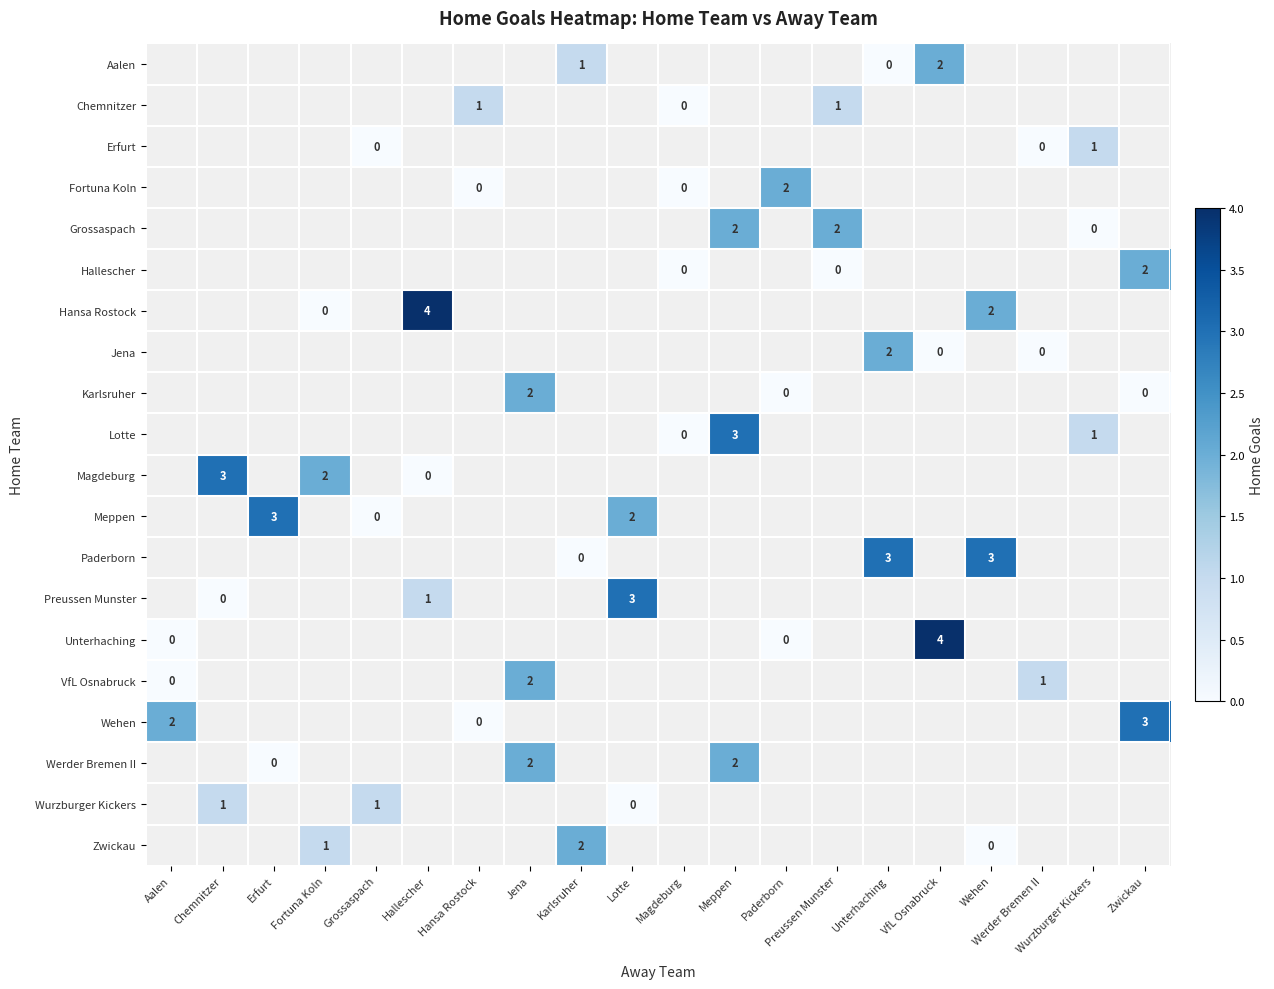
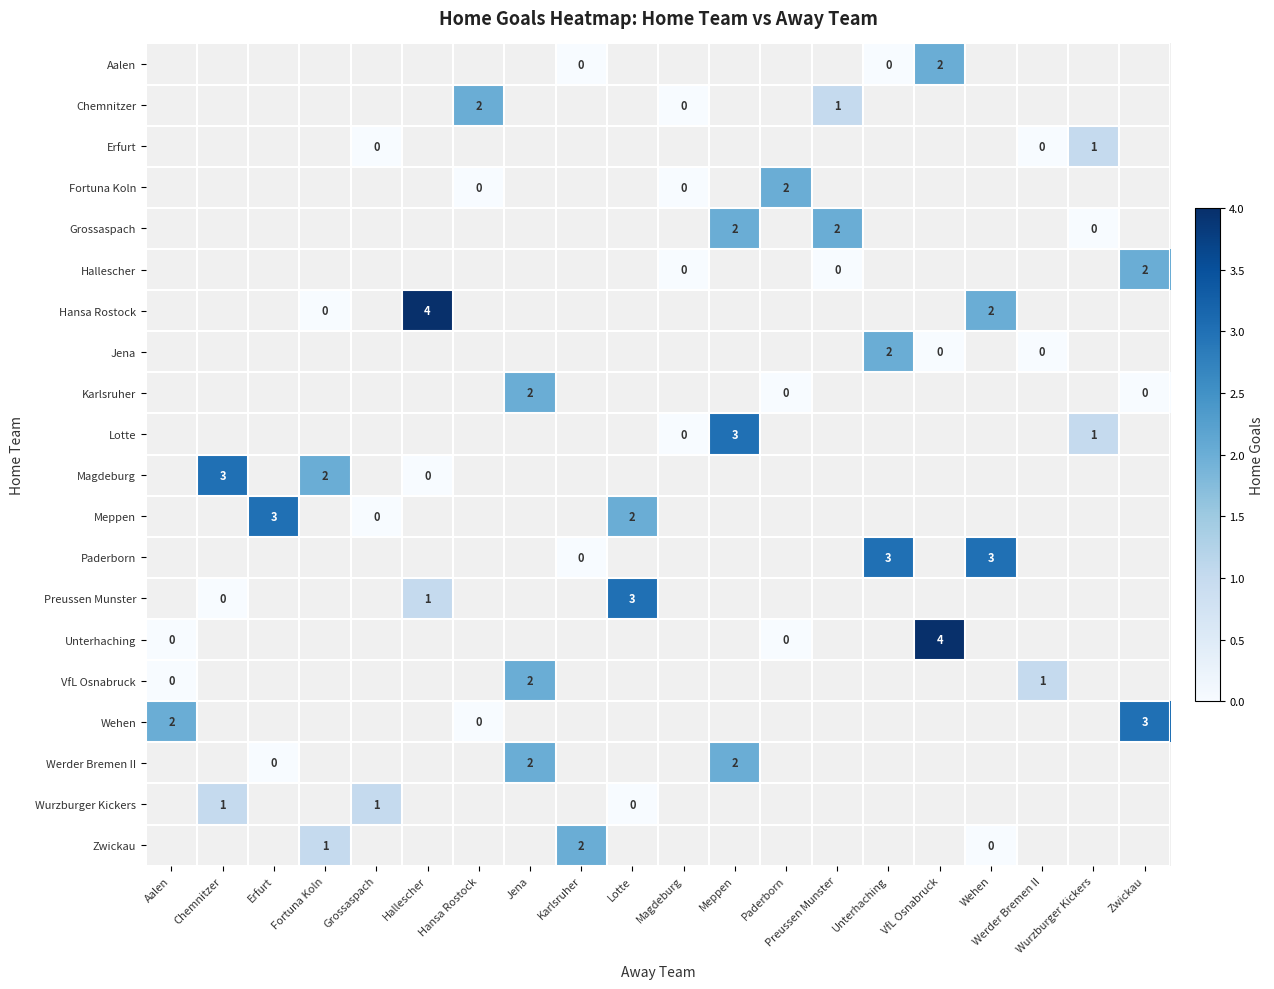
  {
    "Aalen": {
-     "Karlsruher": 1,
+     "Karlsruher": 0,
      "Unterhaching": 0,
      "VfL Osnabruck": 2
    },
    "Chemnitzer": {
-     "Hansa Rostock": 1,
+     "Hansa Rostock": 2,
      "Magdeburg": 0,
      "Preussen Munster": 1
    },
    "Erfurt": {
      "Grossaspach": 0,
      "Werder Bremen II": 0,
      "Wurzburger Kickers": 1
    },
    "Fortuna Koln": {
      "Hansa Rostock": 0,
      "Magdeburg": 0,
      "Paderborn": 2
    },
    "Grossaspach": {
      "Meppen": 2,
      "Preussen Munster": 2,
      "Wurzburger Kickers": 0
    },
    "Hallescher": {
      "Magdeburg": 0,
      "Preussen Munster": 0,
      "Zwickau": 2
    },
    "Hansa Rostock": {
      "Fortuna Koln": 0,
      "Hallescher": 4,
      "Wehen": 2
    },
    "Jena": {
      "Unterhaching": 2,
      "VfL Osnabruck": 0,
      "Werder Bremen II": 0
    },
    "Karlsruher": {
      "Jena": 2,
      "Paderborn": 0,
      "Zwickau": 0
    },
    "Lotte": {
      "Magdeburg": 0,
      "Meppen": 3,
      "Wurzburger Kickers": 1
    },
    "Magdeburg": {
      "Chemnitzer": 3,
      "Fortuna Koln": 2,
      "Hallescher": 0
    },
    "Meppen": {
      "Erfurt": 3,
      "Grossaspach": 0,
      "Lotte": 2
    },
    "Paderborn": {
      "Karlsruher": 0,
      "Unterhaching": 3,
      "Wehen": 3
    },
    "Preussen Munster": {
      "Chemnitzer": 0,
      "Hallescher": 1,
      "Lotte": 3
    },
    "Unterhaching": {
      "Aalen": 0,
      "Paderborn": 0,
      "VfL Osnabruck": 4
    },
    "VfL Osnabruck": {
      "Aalen": 0,
      "Jena": 2,
      "Werder Bremen II": 1
    },
    "Wehen": {
      "Aalen": 2,
      "Hansa Rostock": 0,
      "Zwickau": 3
    },
    "Werder Bremen II": {
      "Erfurt": 0,
      "Jena": 2,
      "Meppen": 2
    },
    "Wurzburger Kickers": {
      "Chemnitzer": 1,
      "Grossaspach": 1,
      "Lotte": 0
    },
    "Zwickau": {
      "Fortuna Koln": 1,
      "Karlsruher": 2,
      "Wehen": 0
    }
  }
